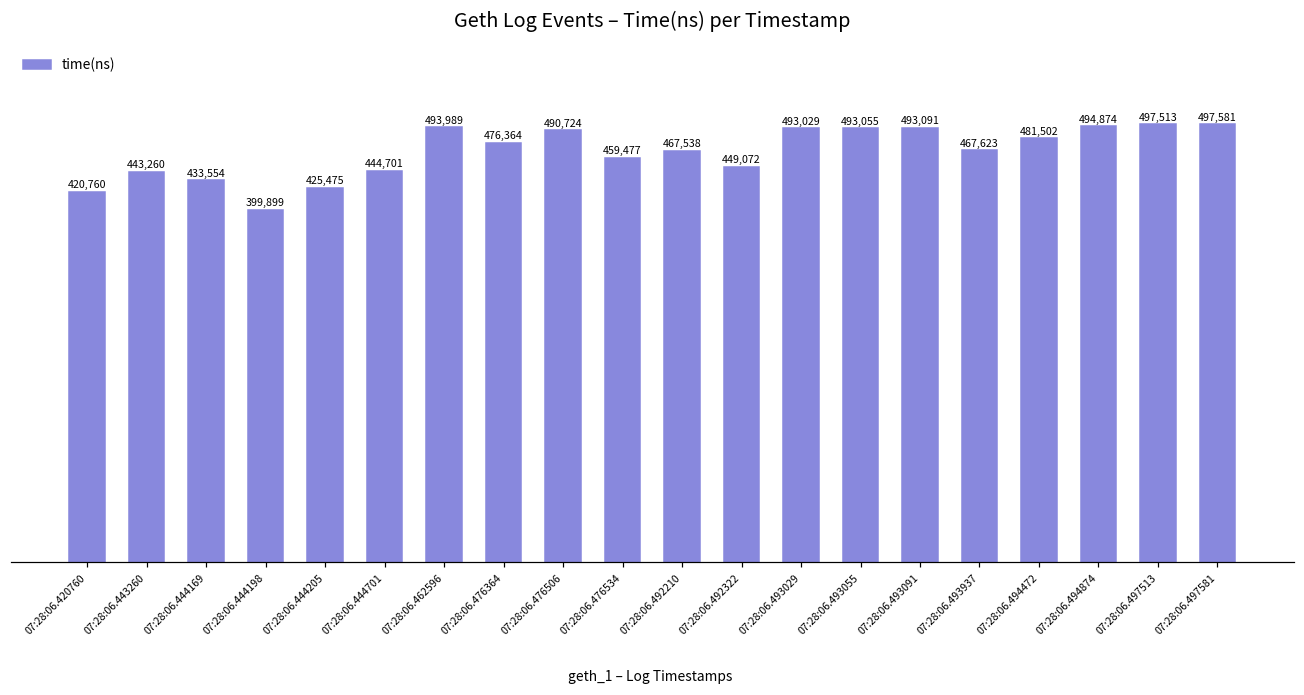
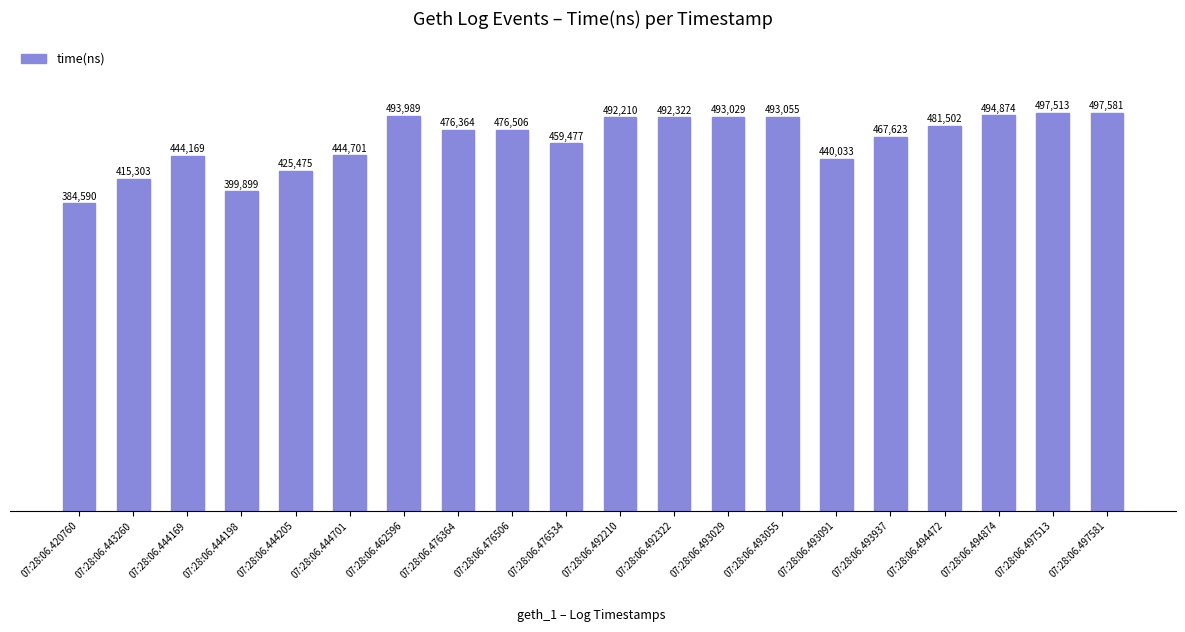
  {
-   "07:28:06.420760": "420,760",
-   "07:28:06.443260": "443,260",
-   "07:28:06.444169": "433,554",
+   "07:28:06.420760": "384,590",
+   "07:28:06.443260": "415,303",
+   "07:28:06.444169": "444,169",
    "07:28:06.444198": "399,899",
    "07:28:06.444205": "425,475",
    "07:28:06.444701": "444,701",
    "07:28:06.462596": "493,989",
    "07:28:06.476364": "476,364",
-   "07:28:06.476506": "490,724",
+   "07:28:06.476506": "476,506",
    "07:28:06.476534": "459,477",
-   "07:28:06.492210": "467,538",
-   "07:28:06.492322": "449,072",
+   "07:28:06.492210": "492,210",
+   "07:28:06.492322": "492,322",
    "07:28:06.493029": "493,029",
    "07:28:06.493055": "493,055",
-   "07:28:06.493091": "493,091",
+   "07:28:06.493091": "440,033",
    "07:28:06.493937": "467,623",
    "07:28:06.494472": "481,502",
    "07:28:06.494874": "494,874",
    "07:28:06.497513": "497,513",
    "07:28:06.497581": "497,581"
  }
